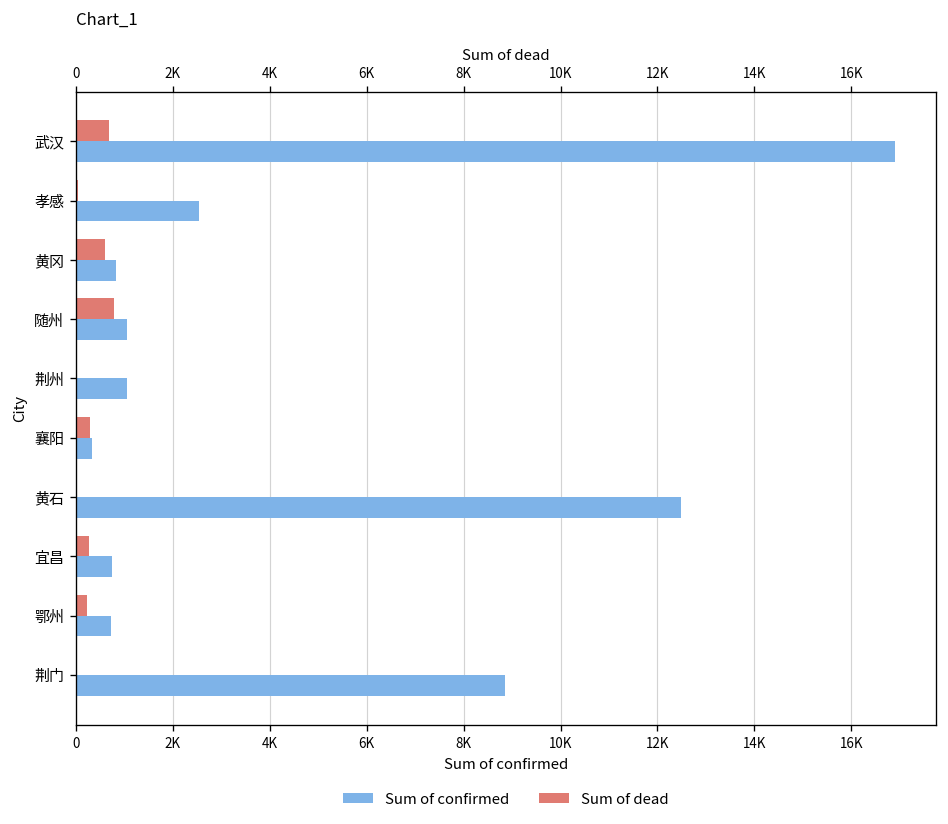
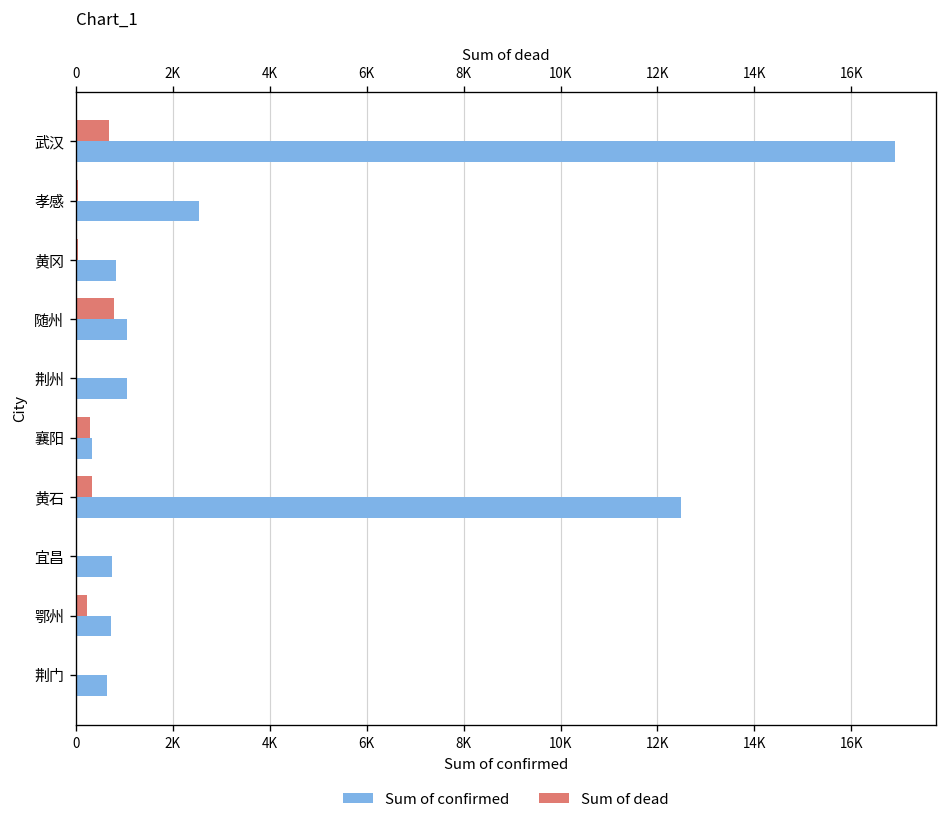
  {
    "Sum of confirmed": {
      "武汉": 16900,
      "孝感": 2500,
      "黄冈": 800,
      "随州": 1000,
      "荆州": 1000,
      "襄阳": 300,
      "黄石": 12500,
      "宜昌": 700,
      "鄂州": 700,
-     "荆门": 8900
+     "荆门": 600
    },
    "Sum of dead": {
      "武汉": 700,
-     "黄冈": 600,
+     "黄冈": 0,
      "随州": 800,
      "襄阳": 300,
-     "黄石": 0,
-     "宜昌": 300,
+     "黄石": 300,
+     "宜昌": 0,
      "鄂州": 200
    }
  }
